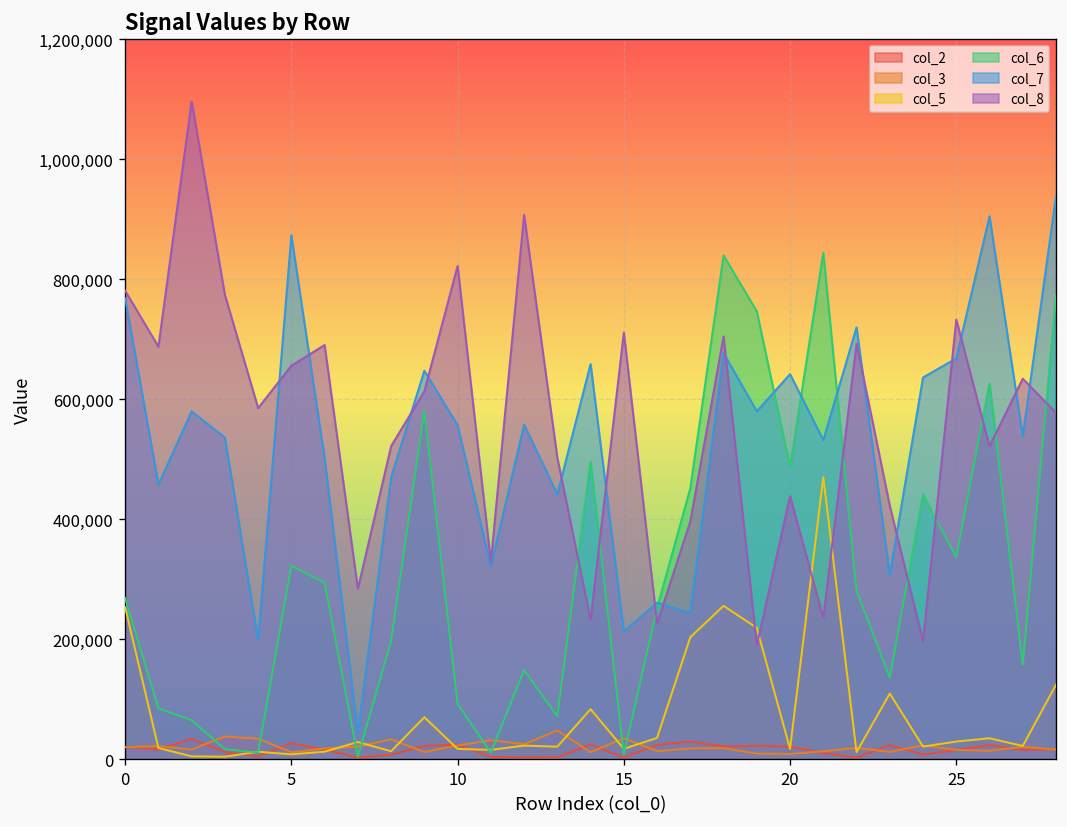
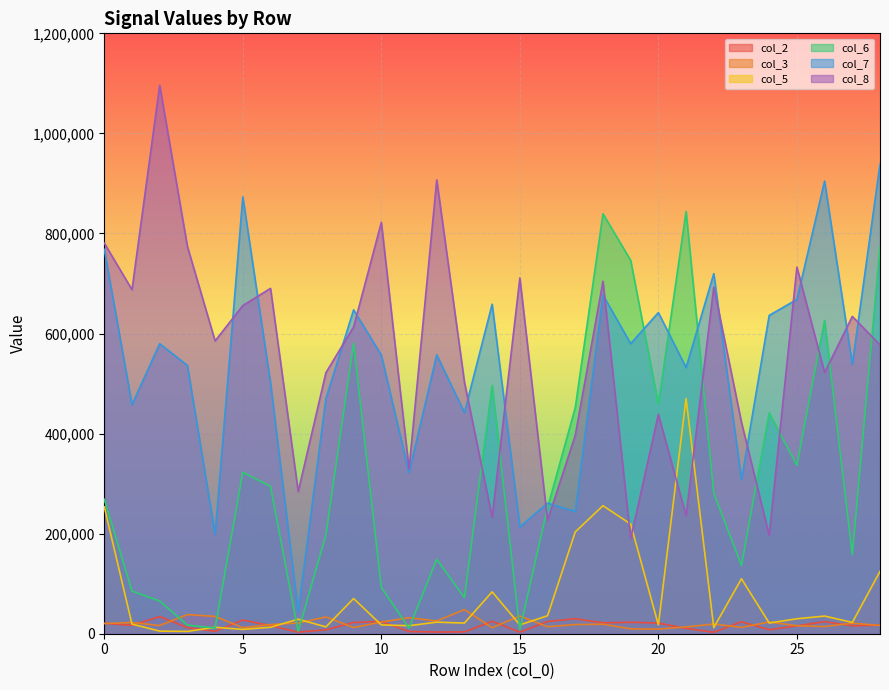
  {
    "col_5": {
      "0": "250,000",
      "10": "20,000",
      "15": "20,000",
      "25": "30,000"
    },
    "col_6": {
      "0": "270,000",
      "5": "320,000",
      "10": "90,000",
-     "20": "490,000",
+     "20": "460,000",
      "25": "340,000"
    },
    "col_7": {
      "0": "770,000",
      "5": "870,000",
      "10": "560,000",
      "15": "210,000",
      "20": "640,000",
      "25": "670,000"
    },
    "col_8": {
      "0": "780,000",
      "5": "660,000",
      "10": "820,000",
      "15": "710,000",
      "20": "440,000",
      "25": "730,000"
    }
  }
